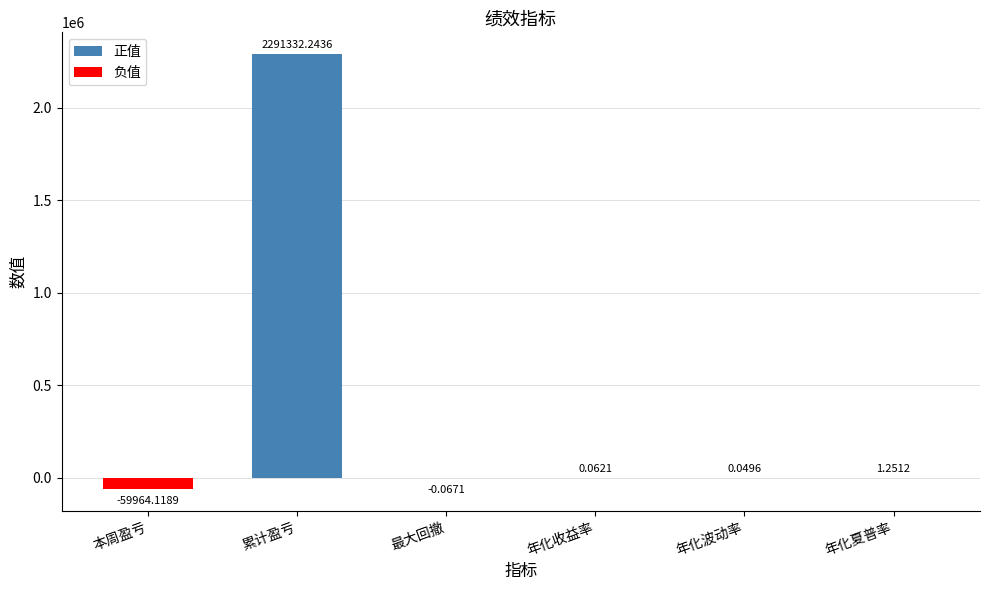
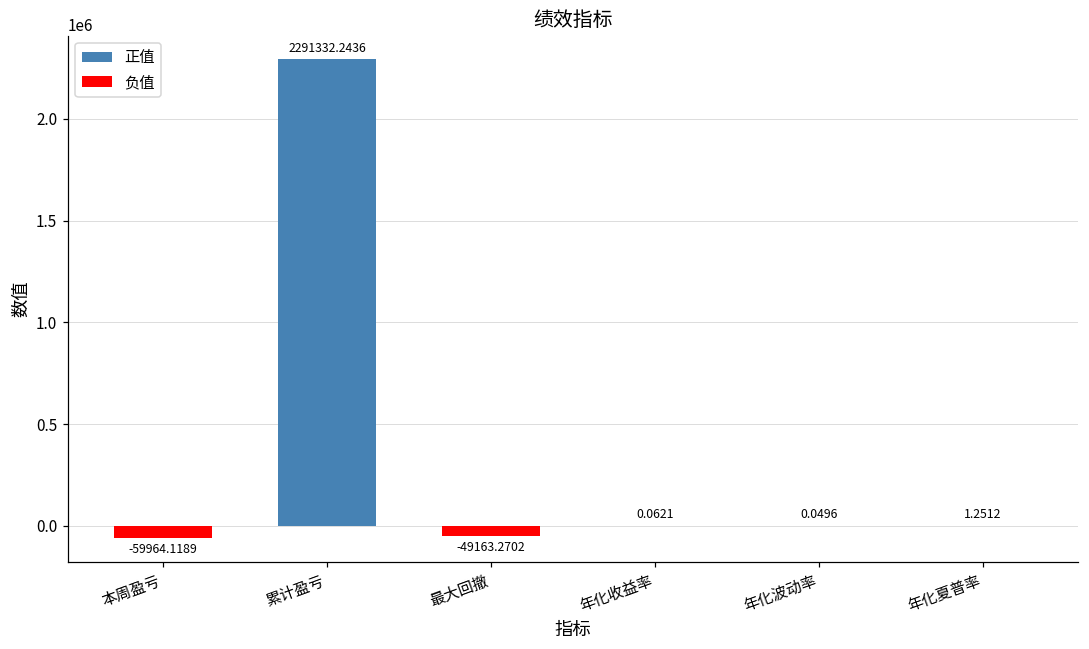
  {
    "本周盈亏": -59964.1189,
    "累计盈亏": 2291332.2436,
-   "最大回撤": -0.0671,
+   "最大回撤": -49163.2702,
    "年化收益率": 0.0621,
    "年化波动率": 0.0496,
    "年化夏普率": 1.2512
  }
